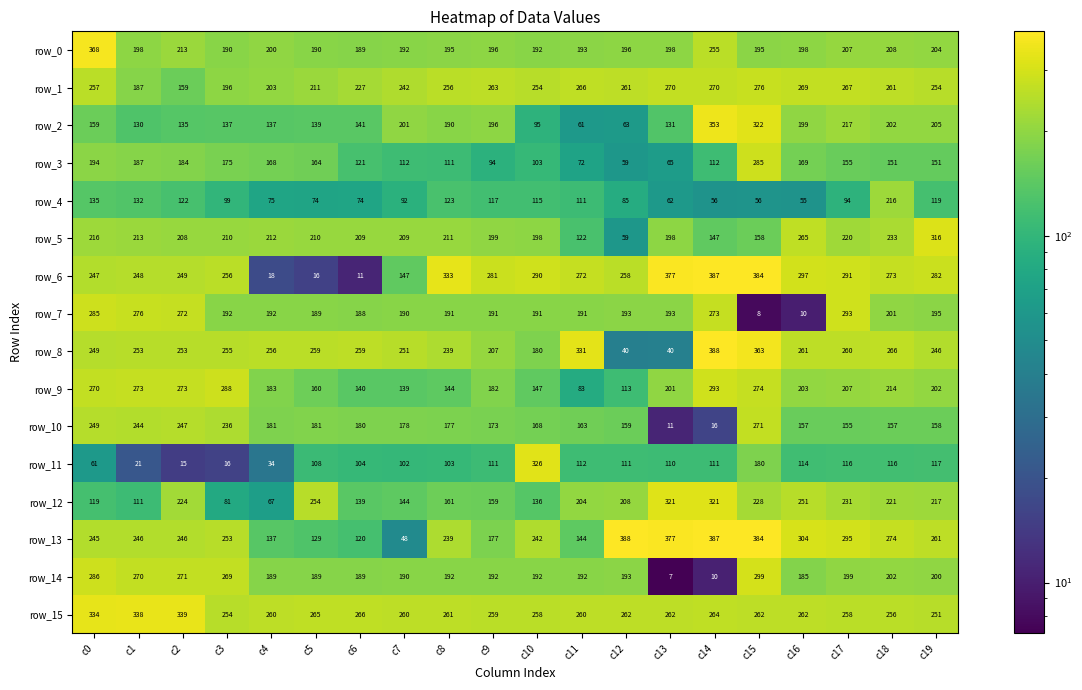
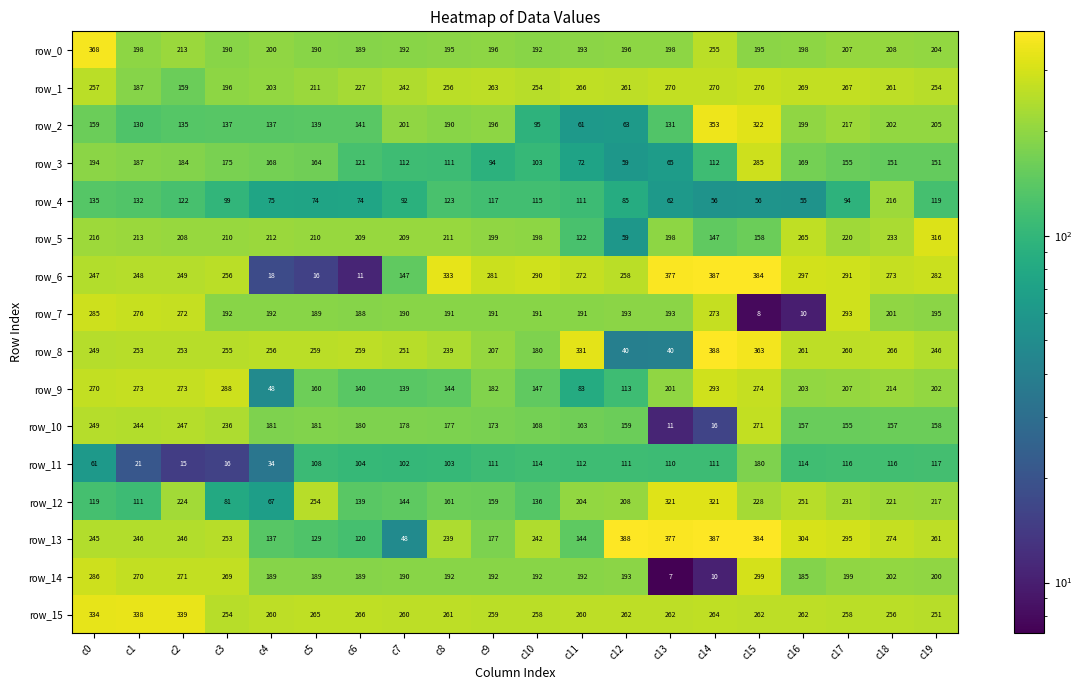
  {
    "row_9": {
      "c0": 270,
      "c1": 273,
      "c2": 273,
      "c3": 288,
-     "c4": 183,
+     "c4": 48,
      "c5": 160,
      "c6": 140,
      "c7": 139,
      "c8": 144,
      "c9": 182,
      "c10": 147,
      "c11": 83,
      "c12": 113,
      "c13": 201,
      "c14": 293,
      "c15": 274,
      "c16": 203,
      "c17": 207,
      "c18": 214,
      "c19": 202
    },
    "row_11": {
      "c0": 61,
      "c1": 21,
      "c2": 15,
      "c3": 16,
      "c4": 34,
      "c5": 108,
      "c6": 104,
      "c7": 102,
      "c8": 103,
      "c9": 111,
-     "c10": 326,
+     "c10": 114,
      "c11": 112,
      "c12": 111,
      "c13": 110,
      "c14": 111,
      "c15": 180,
      "c16": 114,
      "c17": 116,
      "c18": 116,
      "c19": 117
    }
  }
